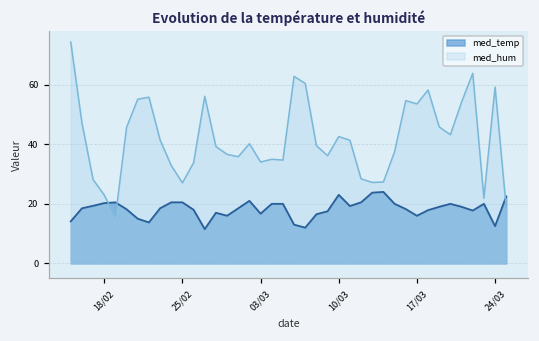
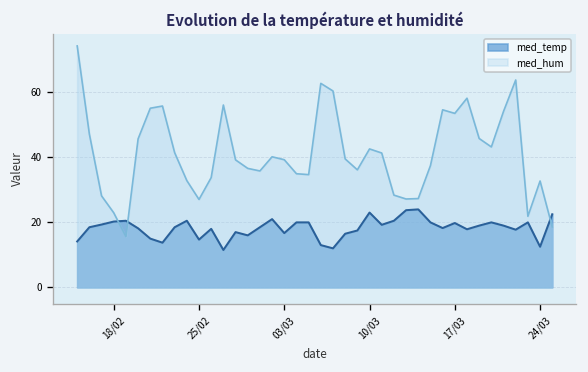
  {
    "med_temp": {
      "18/02": 20,
-     "25/02": 21,
+     "25/02": 15,
      "03/03": 17,
      "10/03": 23,
-     "17/03": 16,
+     "17/03": 20,
      "24/03": 13
    },
    "med_hum": {
      "18/02": 23,
      "25/02": 27,
-     "03/03": 34,
+     "03/03": 39,
      "10/03": 43,
      "17/03": 54,
-     "24/03": 59
+     "24/03": 33
    }
  }
